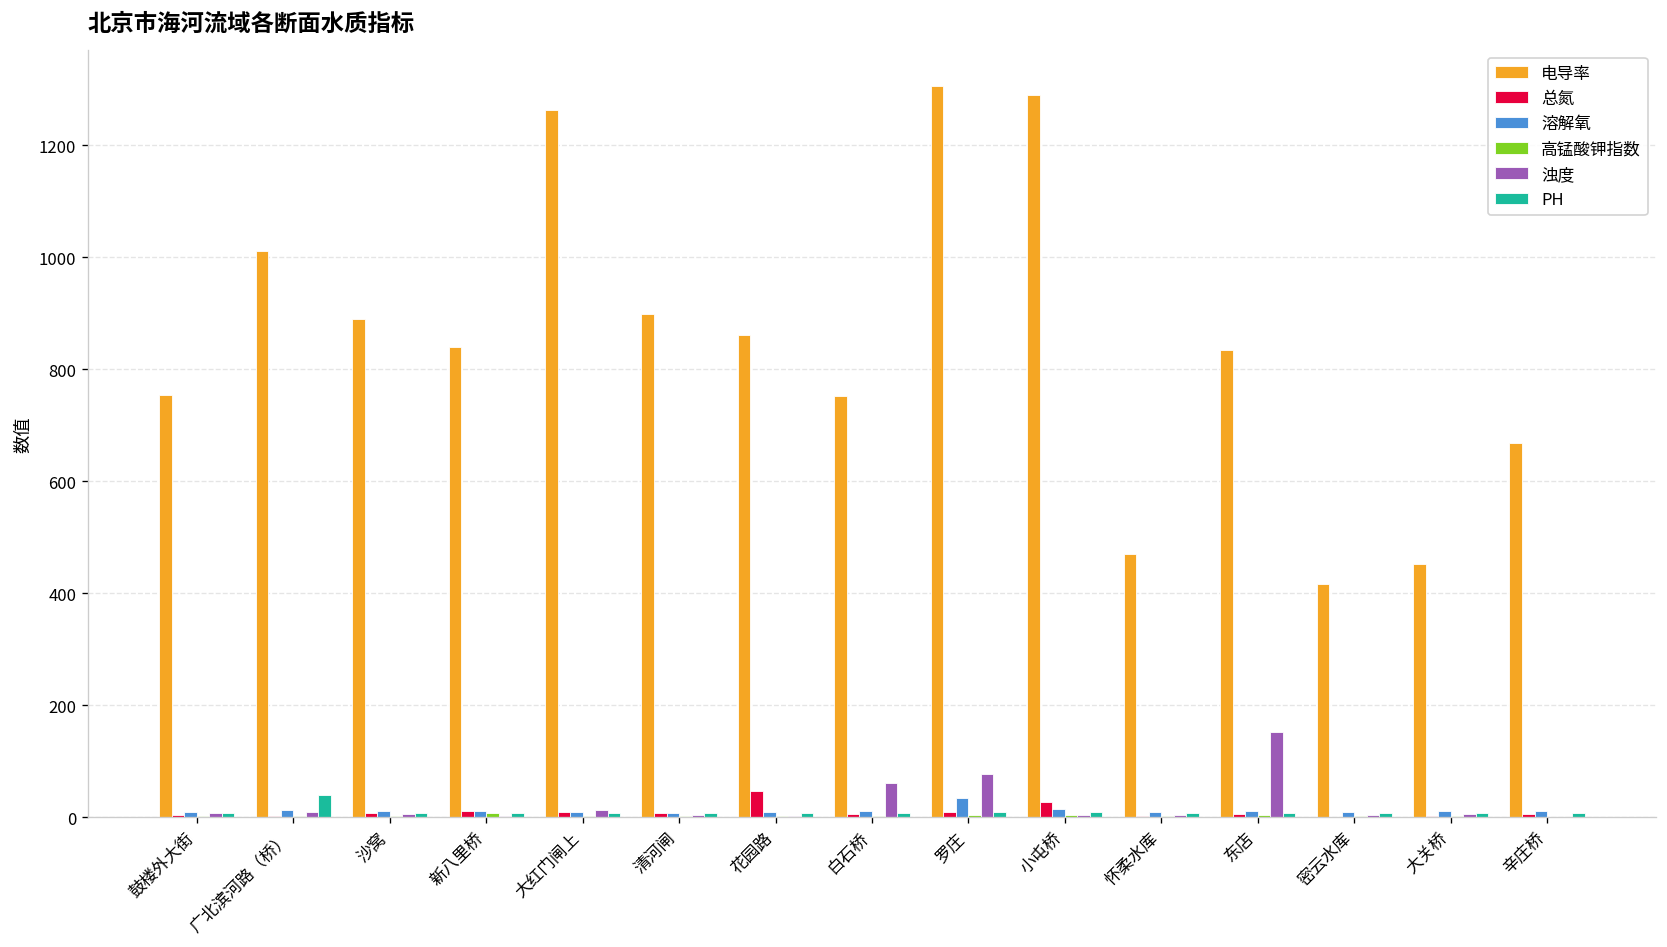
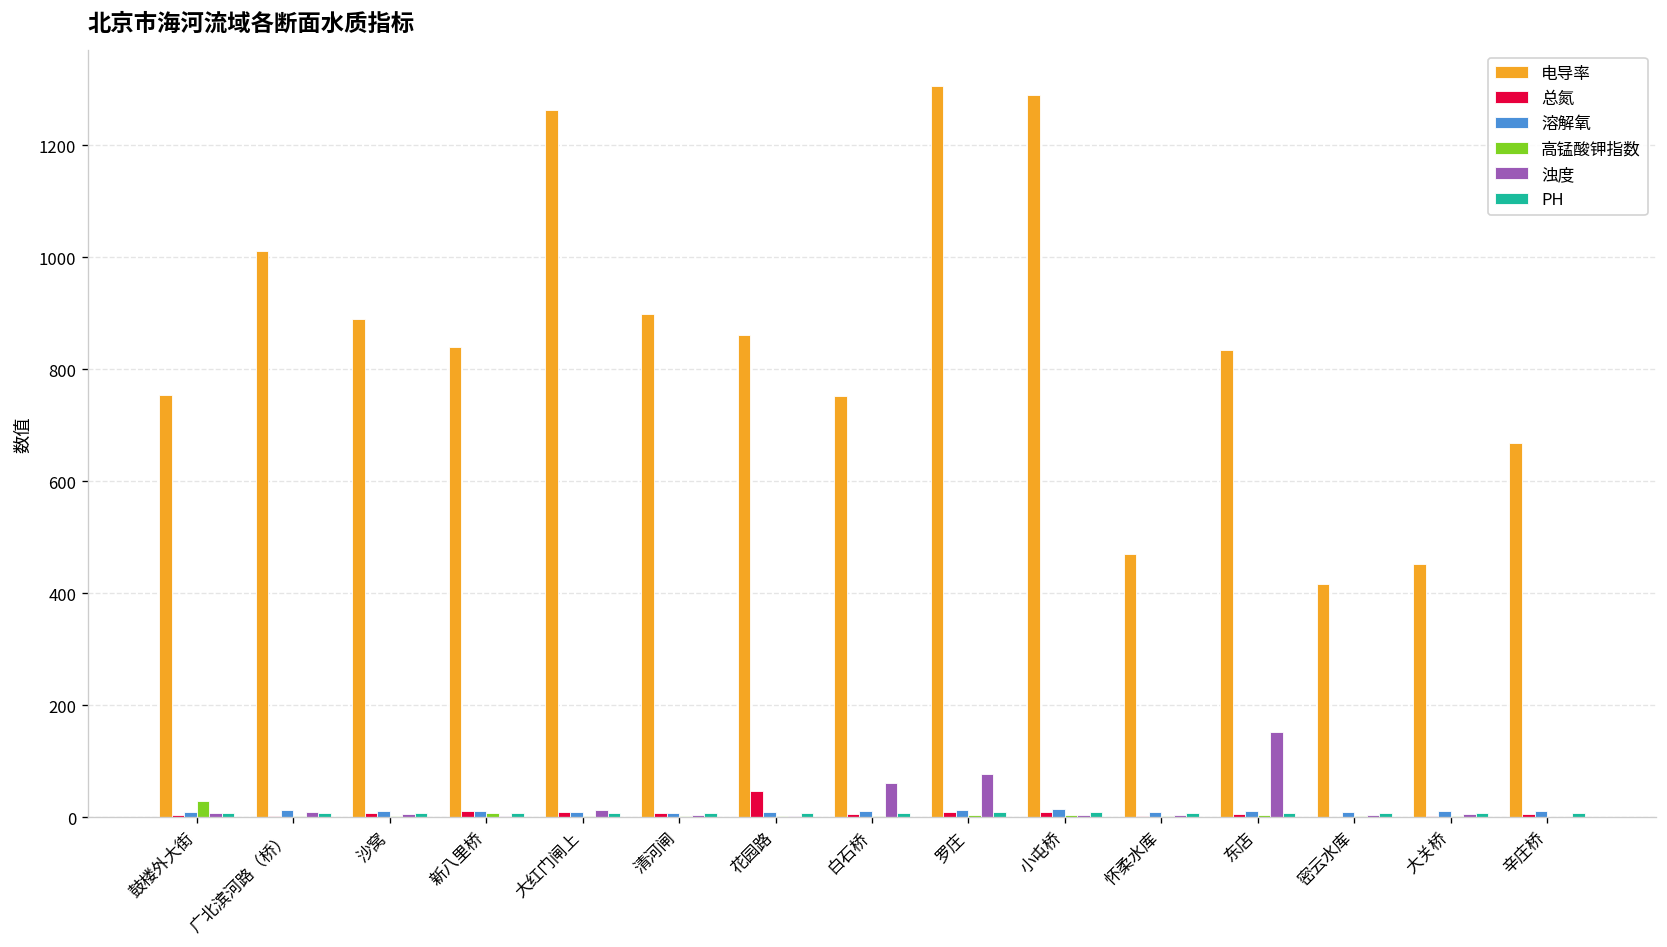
  {
    "电导率": {
      "鼓楼外大街": 750,
      "广北滨河路（桥）": 1010,
      "沙窝": 890,
      "新八里桥": 840,
      "大红门闸上": 1260,
      "清河闸": 900,
      "花园路": 860,
      "白石桥": 750,
      "罗庄": 1310,
      "小屯桥": 1290,
      "怀柔水库": 470,
      "东店": 830,
      "密云水库": 420,
      "大关桥": 450,
      "辛庄桥": 670
    },
    "总氮": {
      "沙窝": 10,
      "新八里桥": 10,
      "大红门闸上": 10,
      "清河闸": 10,
      "花园路": 50,
      "白石桥": 10,
      "罗庄": 10,
-     "小屯桥": 30,
+     "小屯桥": 10,
      "东店": 10
    },
    "溶解氧": {
      "鼓楼外大街": 10,
      "广北滨河路（桥）": 10,
      "沙窝": 10,
      "新八里桥": 10,
      "大红门闸上": 10,
      "清河闸": 10,
      "花园路": 10,
      "白石桥": 10,
-     "罗庄": 30,
+     "罗庄": 10,
      "小屯桥": 10,
      "怀柔水库": 10,
      "东店": 10,
      "密云水库": 10,
      "大关桥": 10,
      "辛庄桥": 10
    },
    "高锰酸钾指数": {
-     "鼓楼外大街": 0,
+     "鼓楼外大街": 30,
      "新八里桥": 10
    },
    "浊度": {
      "鼓楼外大街": 10,
      "广北滨河路（桥）": 10,
      "沙窝": 10,
      "大红门闸上": 10,
      "白石桥": 60,
      "罗庄": 80,
      "东店": 150
    },
    "PH": {
      "鼓楼外大街": 10,
-     "广北滨河路（桥）": 40,
+     "广北滨河路（桥）": 10,
      "沙窝": 10,
      "新八里桥": 10,
      "大红门闸上": 10,
      "清河闸": 10,
      "花园路": 10,
      "白石桥": 10,
      "罗庄": 10,
      "小屯桥": 10,
      "怀柔水库": 10,
      "东店": 10,
      "密云水库": 10,
      "大关桥": 10,
      "辛庄桥": 10
    }
  }
